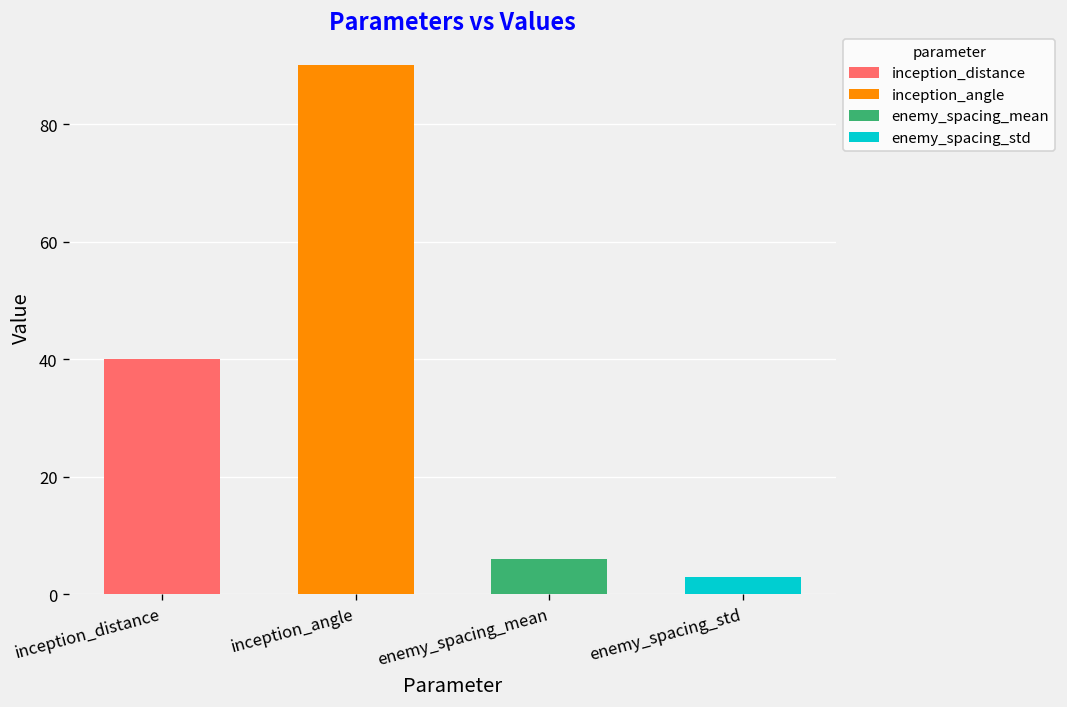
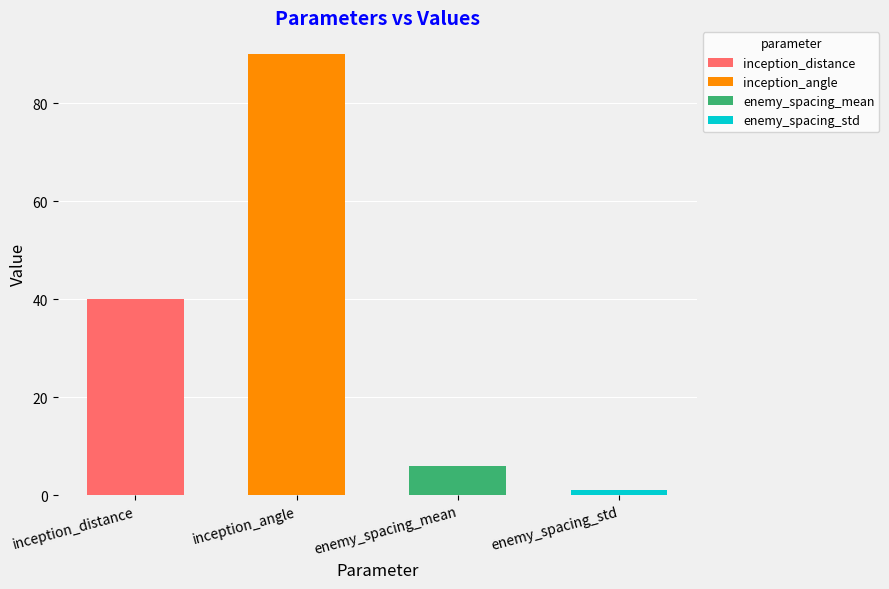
  {
    "inception_distance": 40,
    "inception_angle": 90,
    "enemy_spacing_mean": 6,
-   "enemy_spacing_std": 3
+   "enemy_spacing_std": 1
  }
